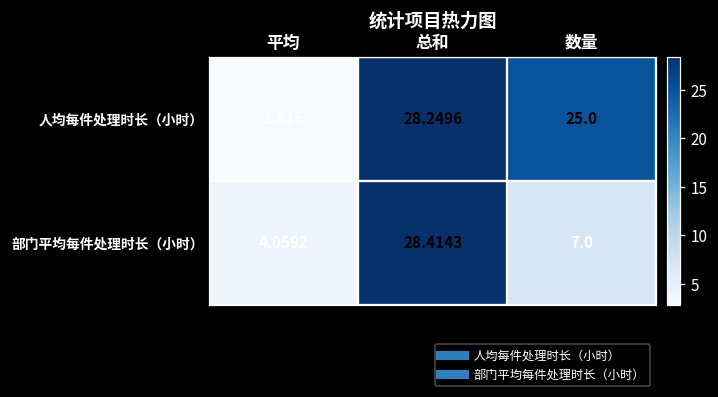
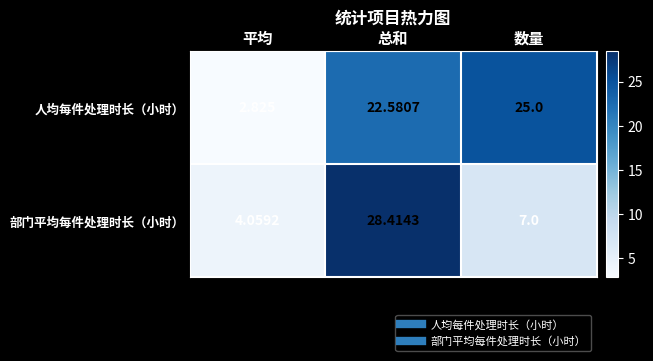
  {
    "人均每件处理时长（小时）": {
-     "总和": 28.2496,
+     "总和": 22.5807,
      "数量": 25.0
    },
    "部门平均每件处理时长（小时）": {
      "总和": 28.4143
    }
  }
